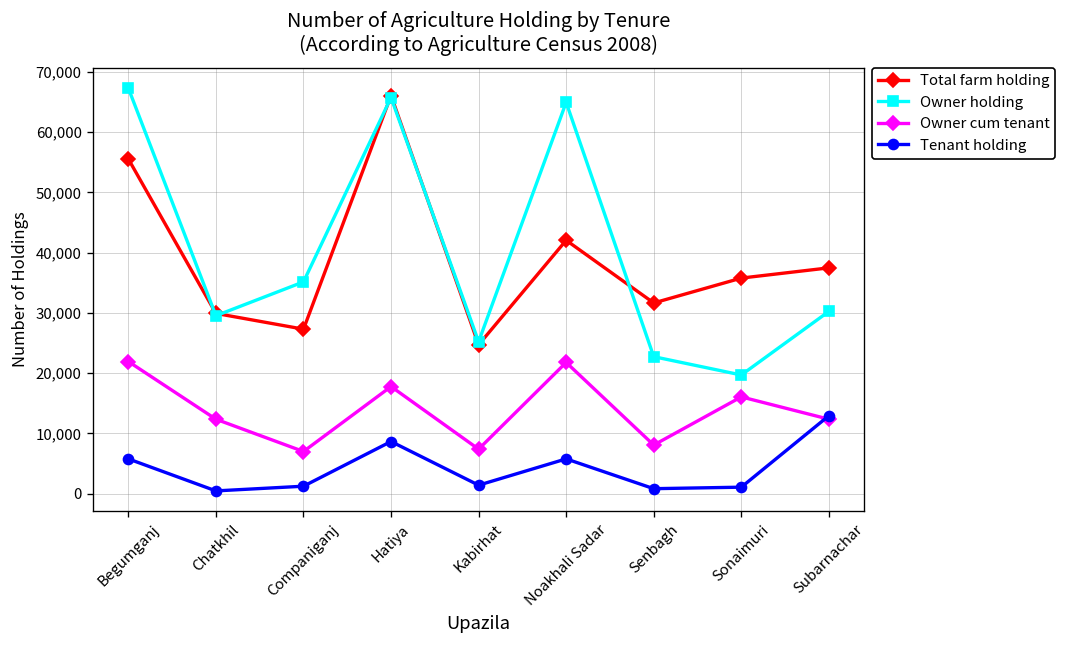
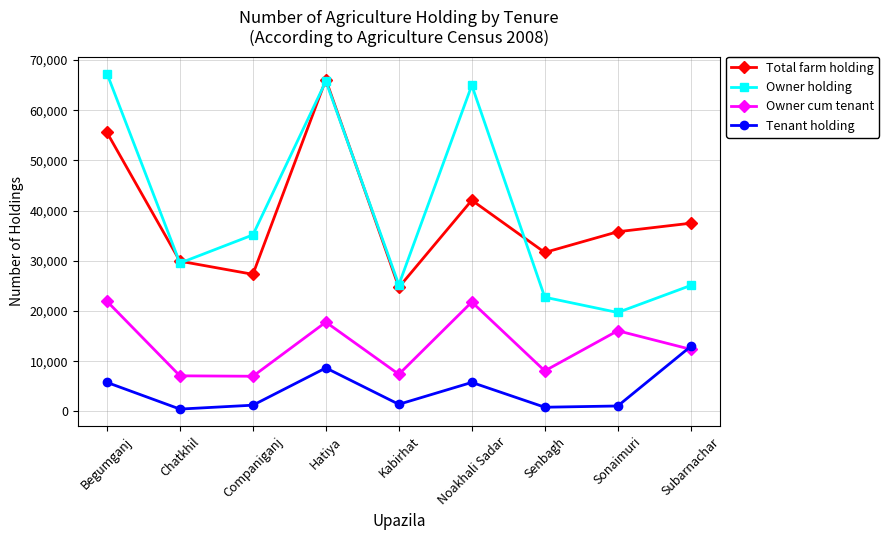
  {
    "Total farm holding": {
      "Begumganj": "56,000",
      "Companiganj": "27,000",
      "Noakhali Sadar": "42,000",
      "Senbagh": "32,000",
      "Sonaimuri": "36,000",
      "Subarnachar": "37,000"
    },
    "Owner holding": {
      "Begumganj": "67,000",
      "Companiganj": "35,000",
      "Noakhali Sadar": "65,000",
      "Senbagh": "23,000",
      "Sonaimuri": "20,000",
-     "Subarnachar": "30,000"
+     "Subarnachar": "25,000"
    },
    "Owner cum tenant": {
      "Begumganj": "22,000",
-     "Chatkhil": "12,000",
+     "Chatkhil": "7,000",
      "Companiganj": "7,000",
      "Hatiya": "18,000",
      "Kabirhat": "7,000",
      "Noakhali Sadar": "22,000",
      "Senbagh": "8,000",
      "Sonaimuri": "16,000",
      "Subarnachar": "12,000"
    },
    "Tenant holding": {
      "Begumganj": "6,000",
      "Chatkhil": "0",
      "Companiganj": "1,000",
      "Hatiya": "9,000",
      "Kabirhat": "1,000",
      "Noakhali Sadar": "6,000",
      "Senbagh": "1,000",
      "Sonaimuri": "1,000",
      "Subarnachar": "13,000"
    }
  }
